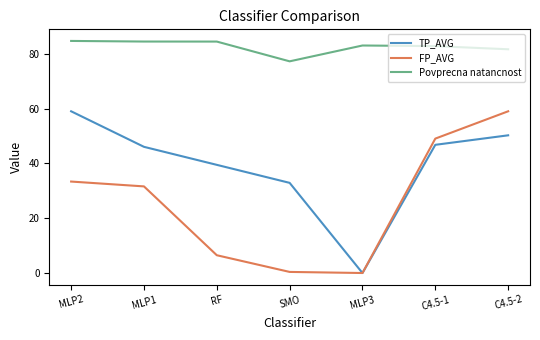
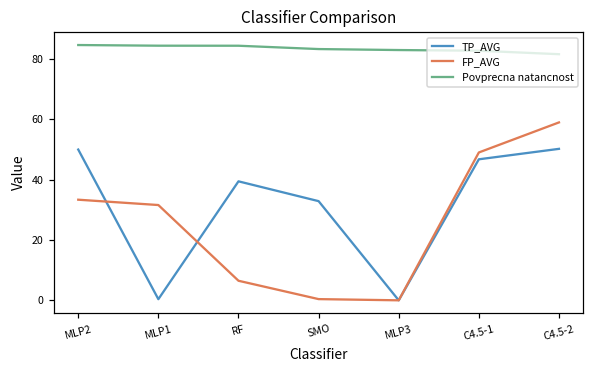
  {
    "TP_AVG": {
-     "MLP2": 59,
-     "MLP1": 46,
+     "MLP2": 50,
+     "MLP1": 0,
      "RF": 39,
      "SMO": 33,
      "C4.5-1": 47,
      "C4.5-2": 50
    },
    "FP_AVG": {
      "MLP2": 33,
      "MLP1": 32,
      "RF": 6,
      "SMO": 0,
      "C4.5-1": 49,
      "C4.5-2": 59
    },
    "Povprecna natancnost": {
      "MLP2": 85,
      "MLP1": 84,
      "RF": 84,
-     "SMO": 77,
+     "SMO": 83,
      "MLP3": 83
    }
  }
